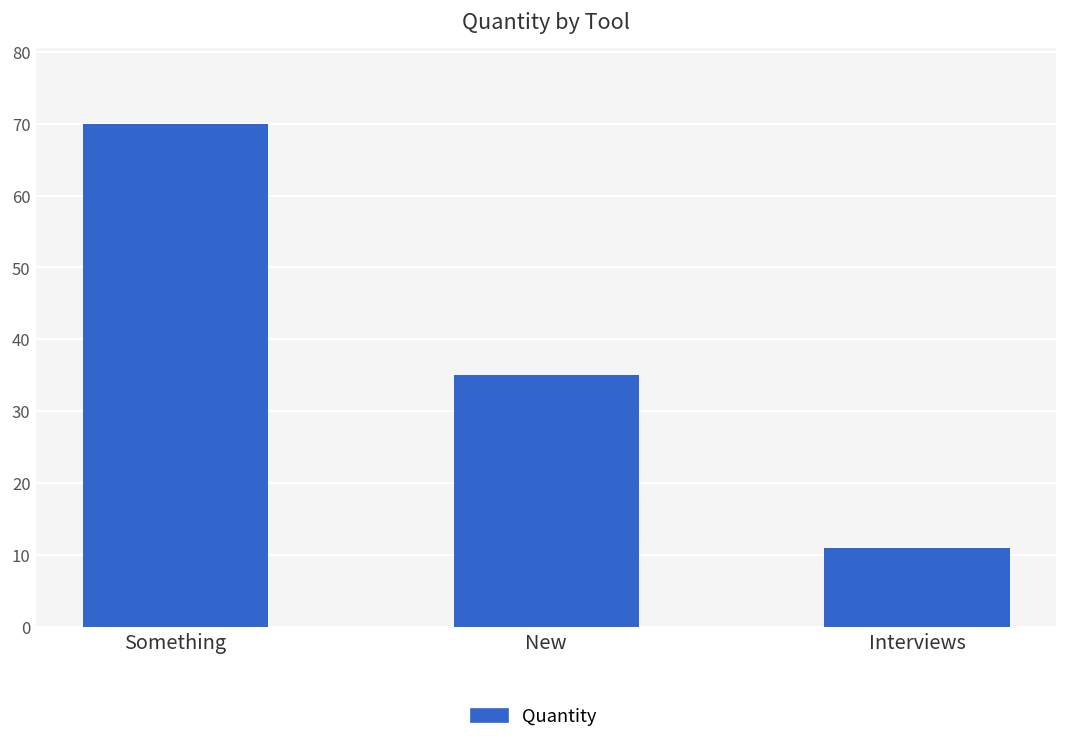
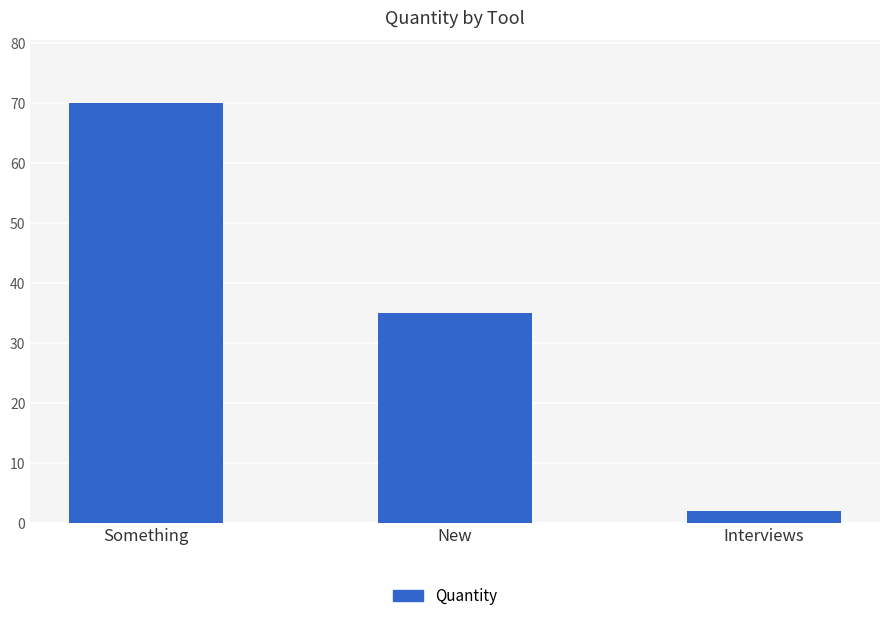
  {
    "Something": 70,
    "New": 35,
-   "Interviews": 11
+   "Interviews": 2
  }
